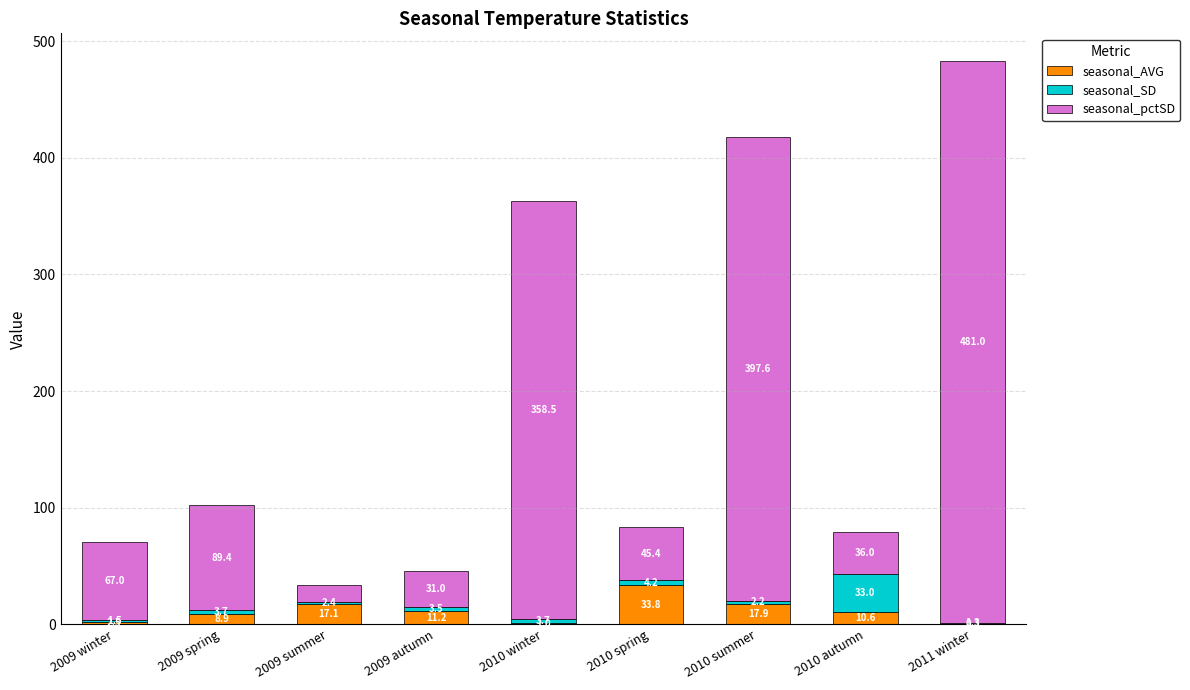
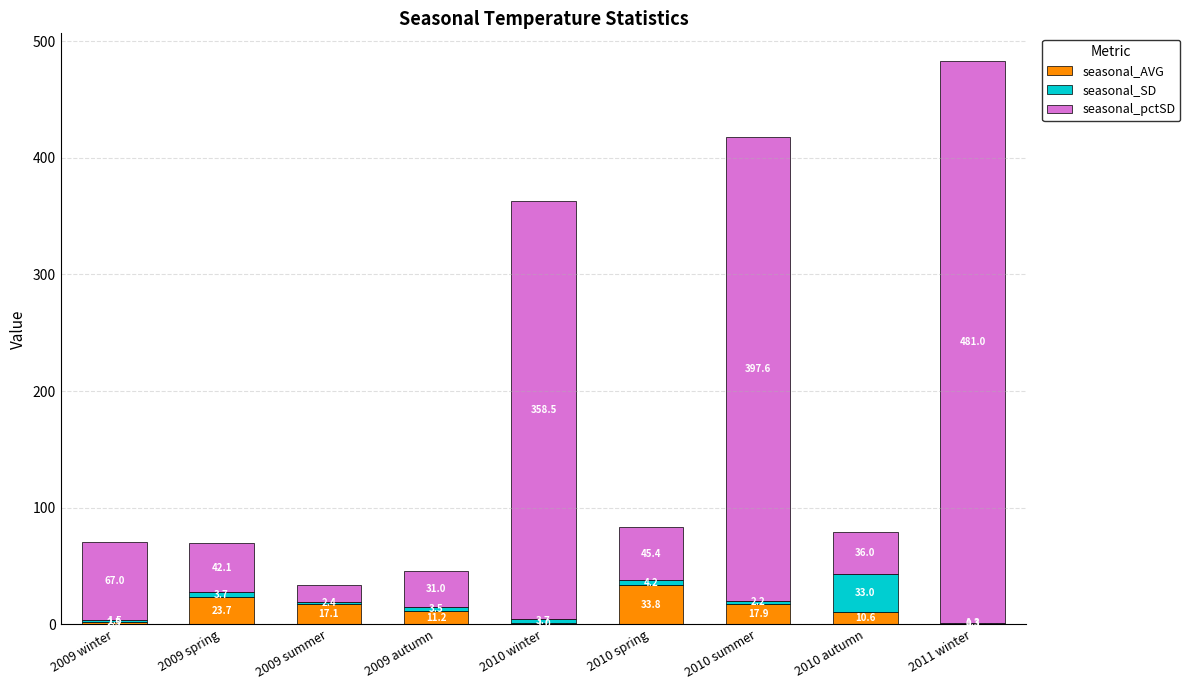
  {
    "seasonal_AVG": {
-     "2009 spring": 8.9,
+     "2009 spring": 23.7,
      "2009 summer": 17.1,
      "2009 autumn": 11.2,
      "2010 spring": 33.8,
      "2010 summer": 17.9,
      "2010 autumn": 10.6
    },
    "seasonal_SD": {
      "2009 spring": 3.7,
      "2009 summer": 2.4,
      "2009 autumn": 3.5,
      "2010 spring": 4.2,
      "2010 summer": 2.2,
      "2010 autumn": 33.0
    },
    "seasonal_pctSD": {
      "2009 winter": 67.0,
-     "2009 spring": 89.4,
+     "2009 spring": 42.1,
      "2009 autumn": 31.0,
      "2010 winter": 358.5,
      "2010 spring": 45.4,
      "2010 summer": 397.6,
      "2010 autumn": 36.0,
      "2011 winter": 481.0
    }
  }
